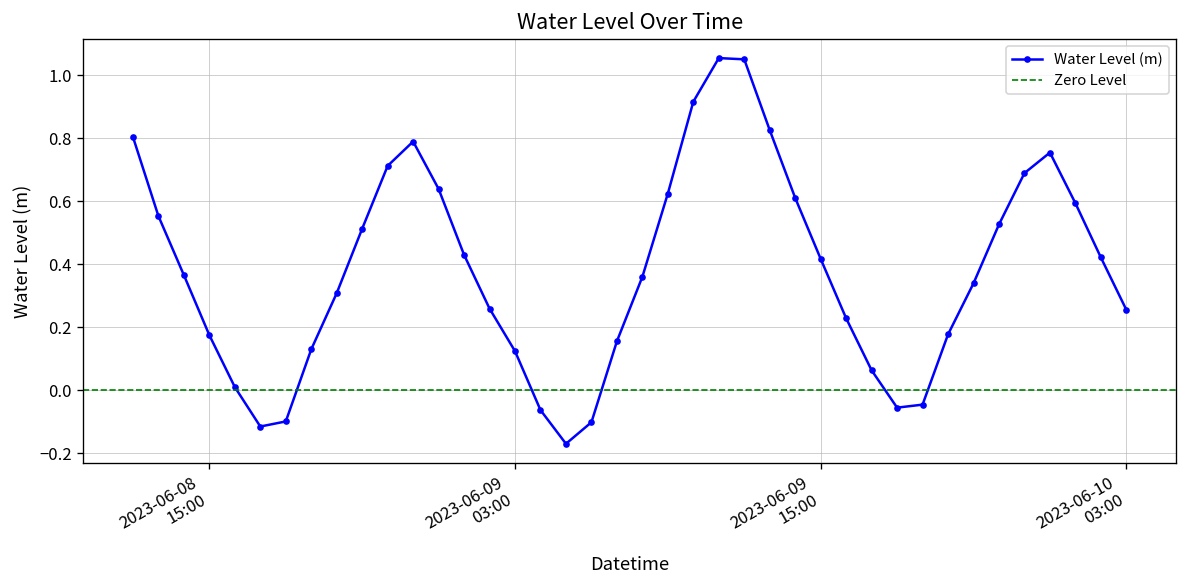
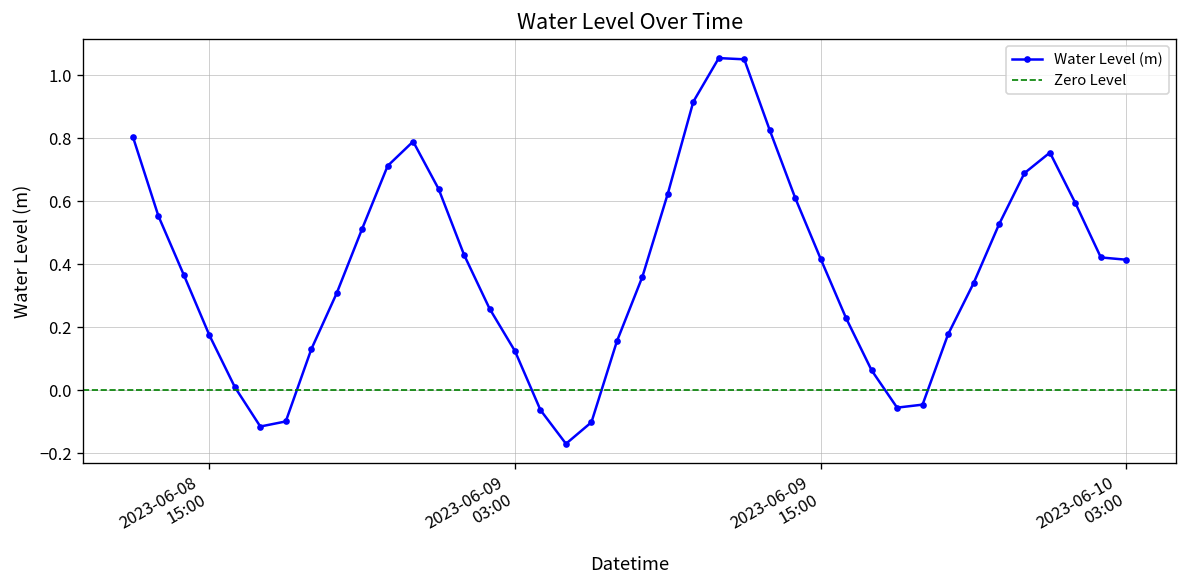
  {
    "2023-06-08 15:00": 0.17,
    "2023-06-09 03:00": 0.12,
    "2023-06-09 15:00": 0.42,
-   "2023-06-10 03:00": 0.26
+   "2023-06-10 03:00": 0.41
  }
